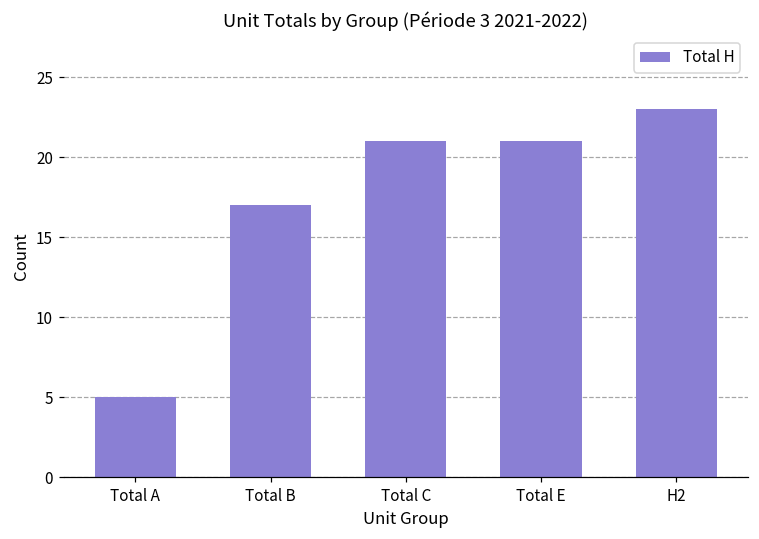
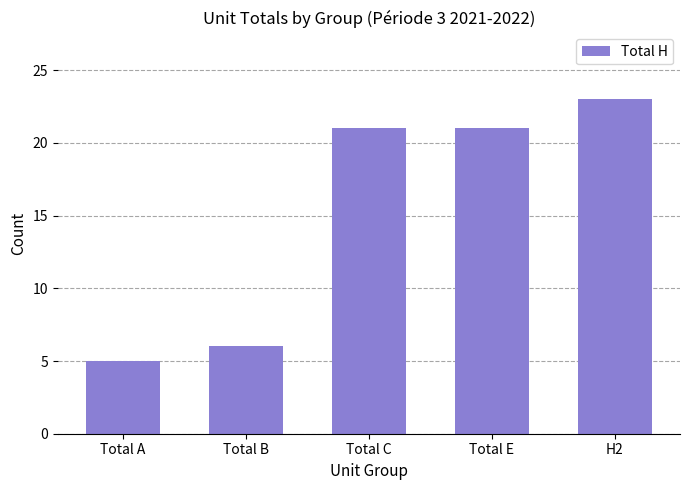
  {
    "Total A": 5,
-   "Total B": 17,
+   "Total B": 6,
    "Total C": 21,
    "Total E": 21,
    "H2": 23
  }
